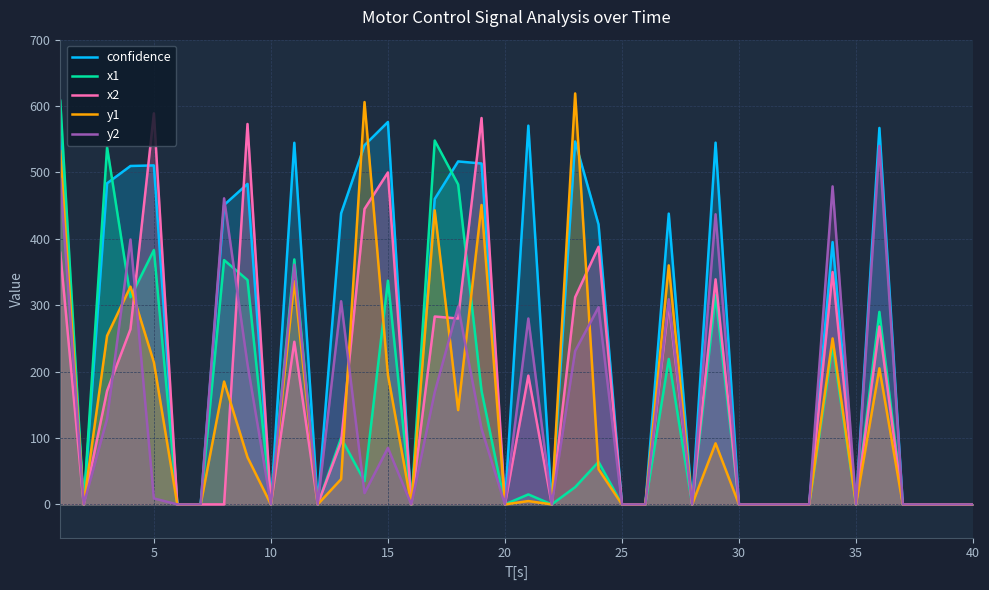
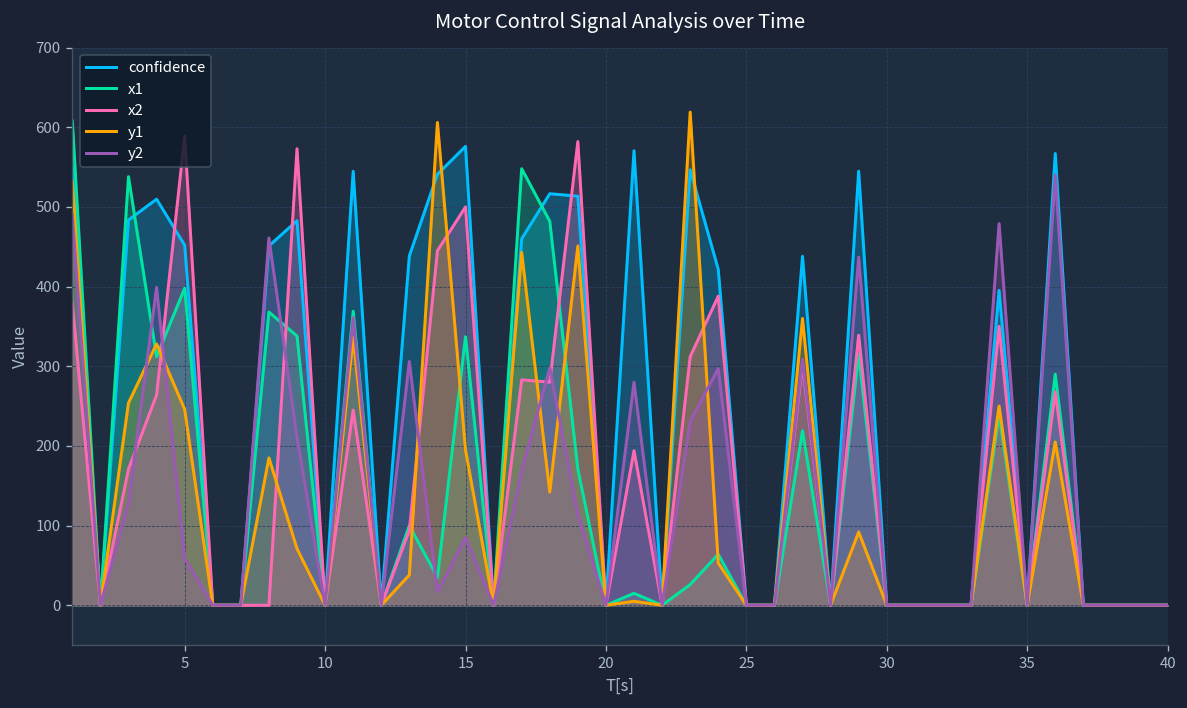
  {
    "confidence": {
-     "5": 510,
+     "5": 450,
      "15": 580
    },
    "x1": {
-     "5": 380,
+     "5": 400,
      "15": 340
    },
    "x2": {
      "15": 500
    },
    "y1": {
-     "5": 210,
+     "5": 250,
      "15": 200
    },
    "y2": {
-     "5": 10,
+     "5": 60,
      "15": 90
    }
  }
